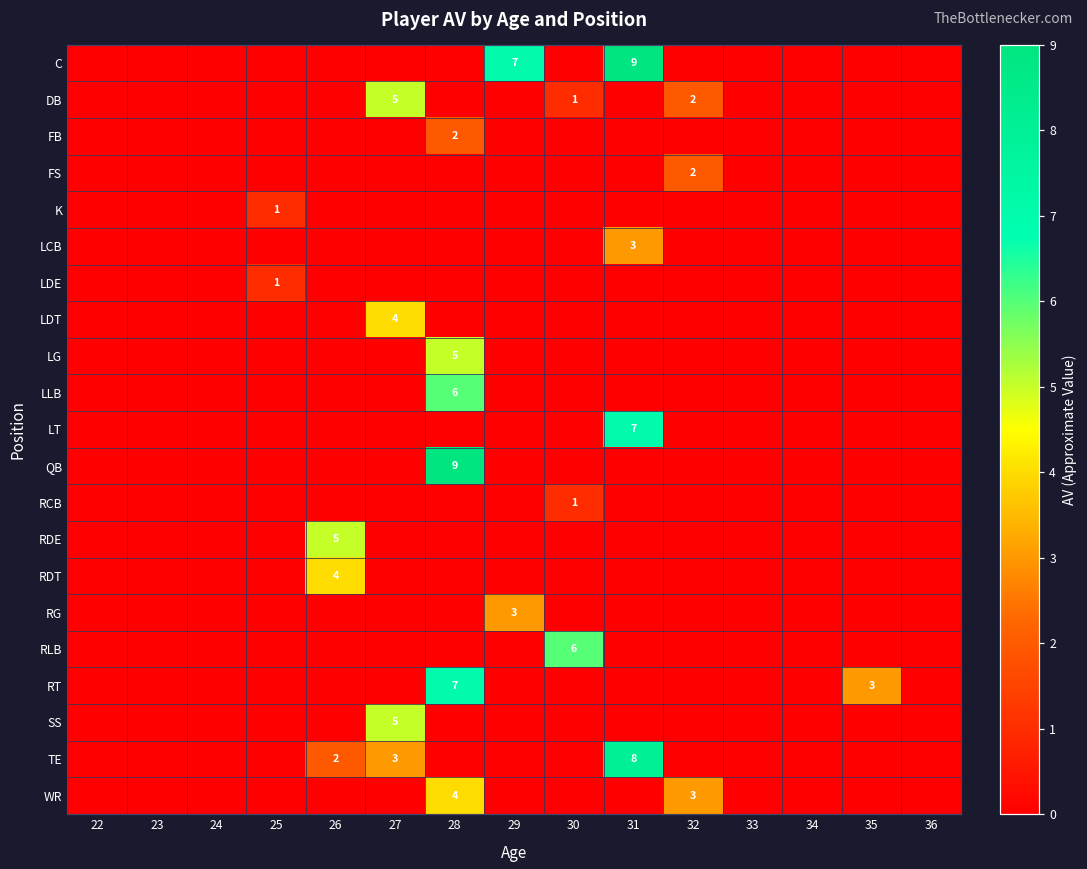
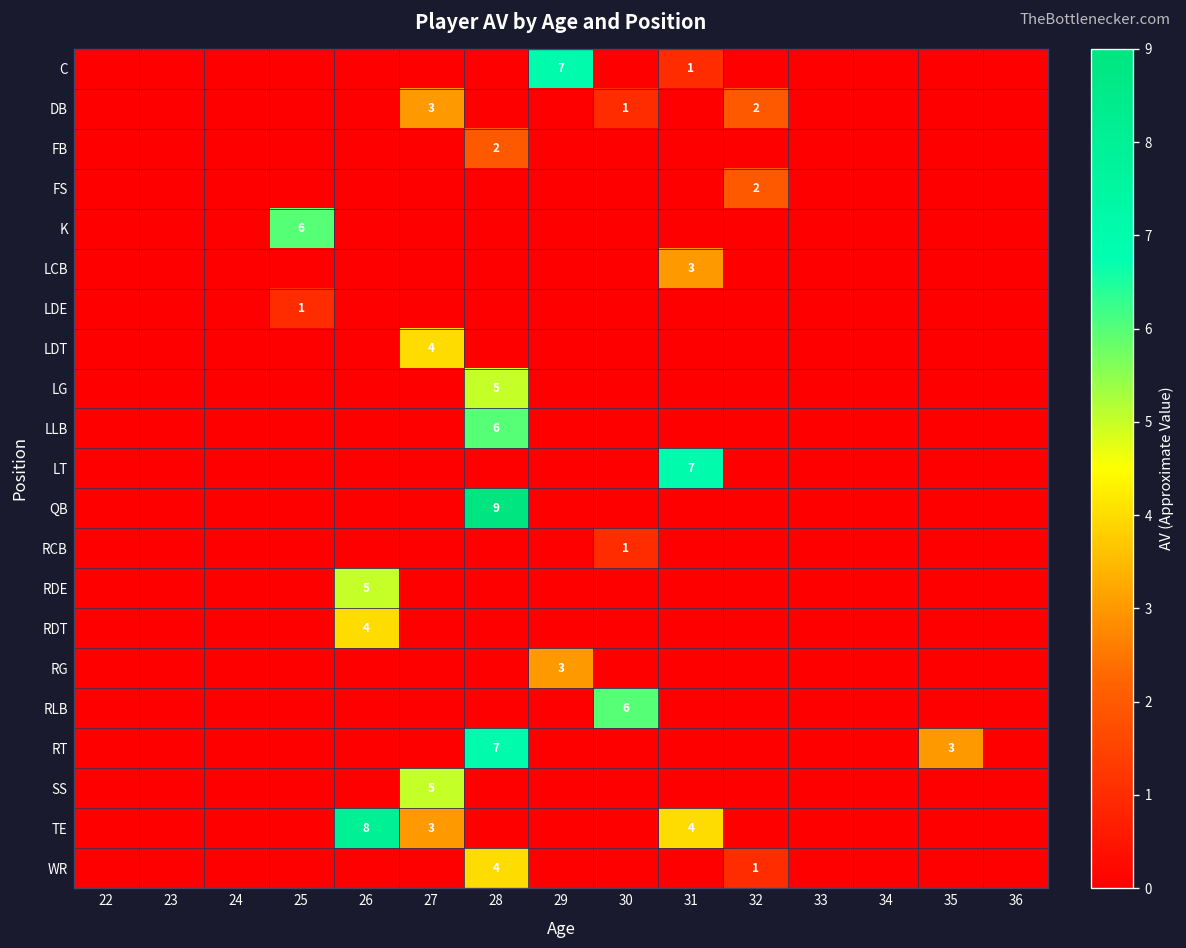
  {
    "C": {
      "29": 7,
-     "31": 9
+     "31": 1
    },
    "DB": {
-     "27": 5,
+     "27": 3,
      "30": 1,
      "32": 2
    },
    "FB": {
      "28": 2
    },
    "FS": {
      "32": 2
    },
    "K": {
-     "25": 1
+     "25": 6
    },
    "LCB": {
      "31": 3
    },
    "LDE": {
      "25": 1
    },
    "LDT": {
      "27": 4
    },
    "LG": {
      "28": 5
    },
    "LLB": {
      "28": 6
    },
    "LT": {
      "31": 7
    },
    "QB": {
      "28": 9
    },
    "RCB": {
      "30": 1
    },
    "RDE": {
      "26": 5
    },
    "RDT": {
      "26": 4
    },
    "RG": {
      "29": 3
    },
    "RLB": {
      "30": 6
    },
    "RT": {
      "28": 7,
      "35": 3
    },
    "SS": {
      "27": 5
    },
    "TE": {
-     "26": 2,
+     "26": 8,
      "27": 3,
-     "31": 8
+     "31": 4
    },
    "WR": {
      "28": 4,
-     "32": 3
+     "32": 1
    }
  }
